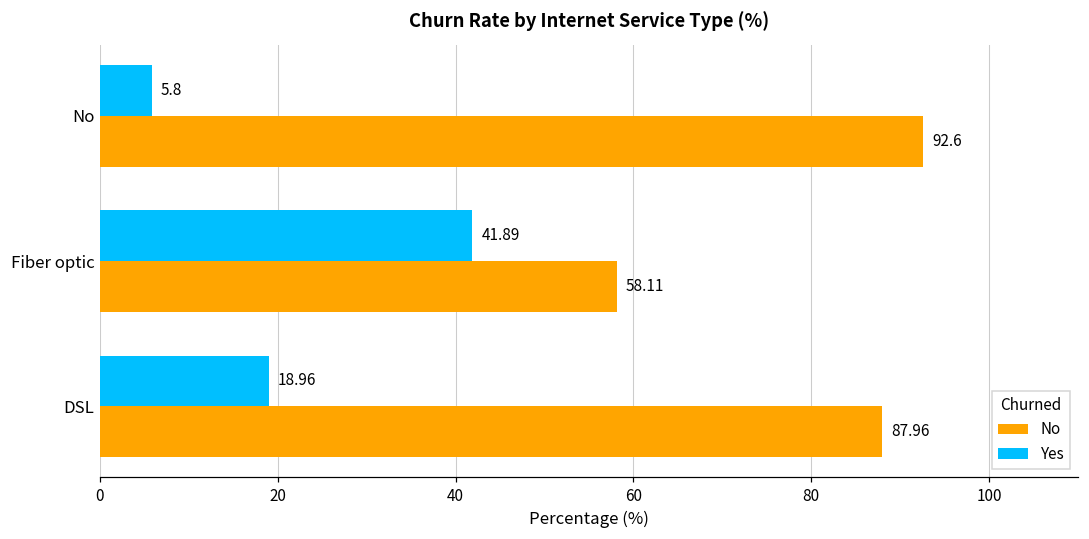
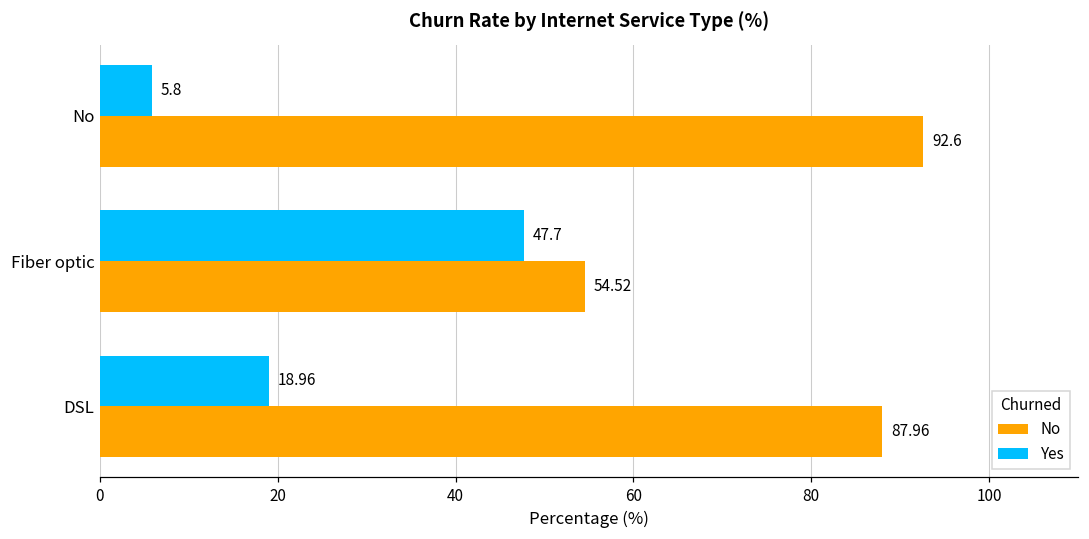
  {
    "No": {
      "No": 92.6,
-     "Fiber optic": 58.11,
+     "Fiber optic": 54.52,
      "DSL": 87.96
    },
    "Yes": {
      "No": 5.8,
-     "Fiber optic": 41.89,
+     "Fiber optic": 47.7,
      "DSL": 18.96
    }
  }
